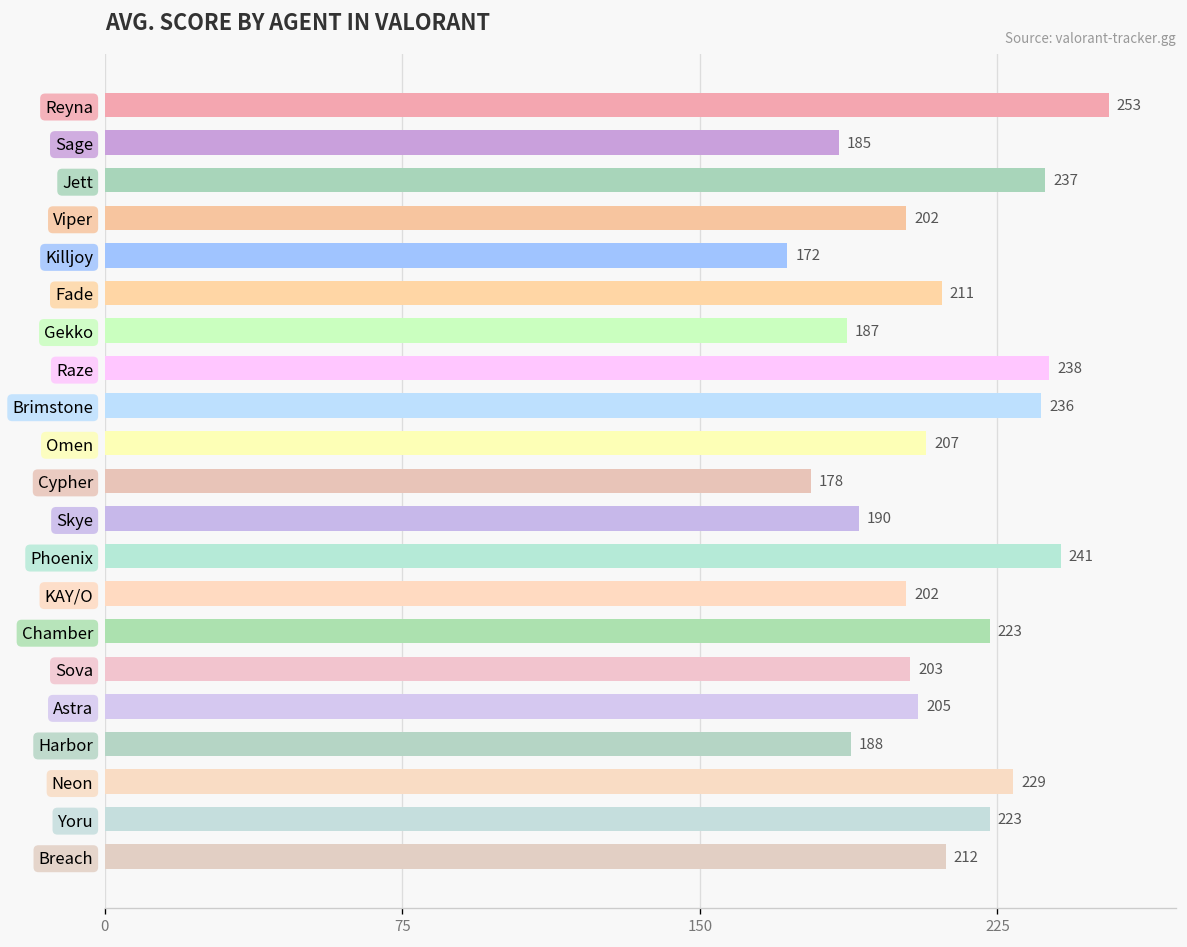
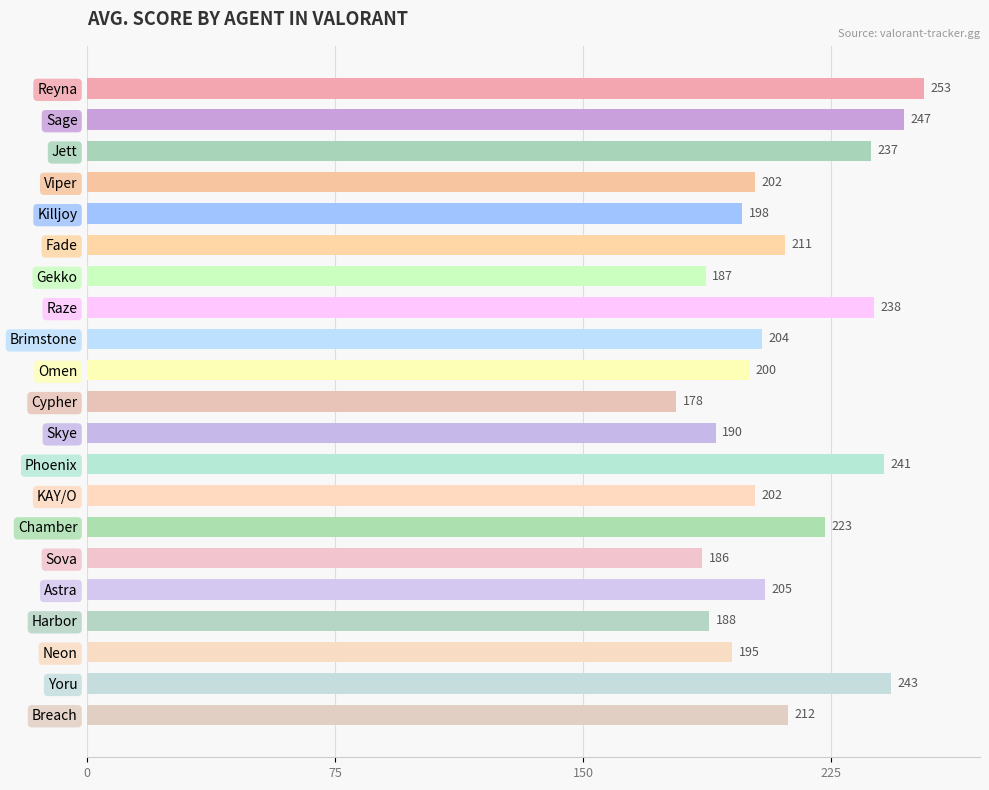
  {
    "Reyna": 253,
-   "Sage": 185,
+   "Sage": 247,
    "Jett": 237,
    "Viper": 202,
-   "Killjoy": 172,
+   "Killjoy": 198,
    "Fade": 211,
    "Gekko": 187,
    "Raze": 238,
-   "Brimstone": 236,
-   "Omen": 207,
+   "Brimstone": 204,
+   "Omen": 200,
    "Cypher": 178,
    "Skye": 190,
    "Phoenix": 241,
    "KAY/O": 202,
    "Chamber": 223,
-   "Sova": 203,
+   "Sova": 186,
    "Astra": 205,
    "Harbor": 188,
-   "Neon": 229,
-   "Yoru": 223,
+   "Neon": 195,
+   "Yoru": 243,
    "Breach": 212
  }
